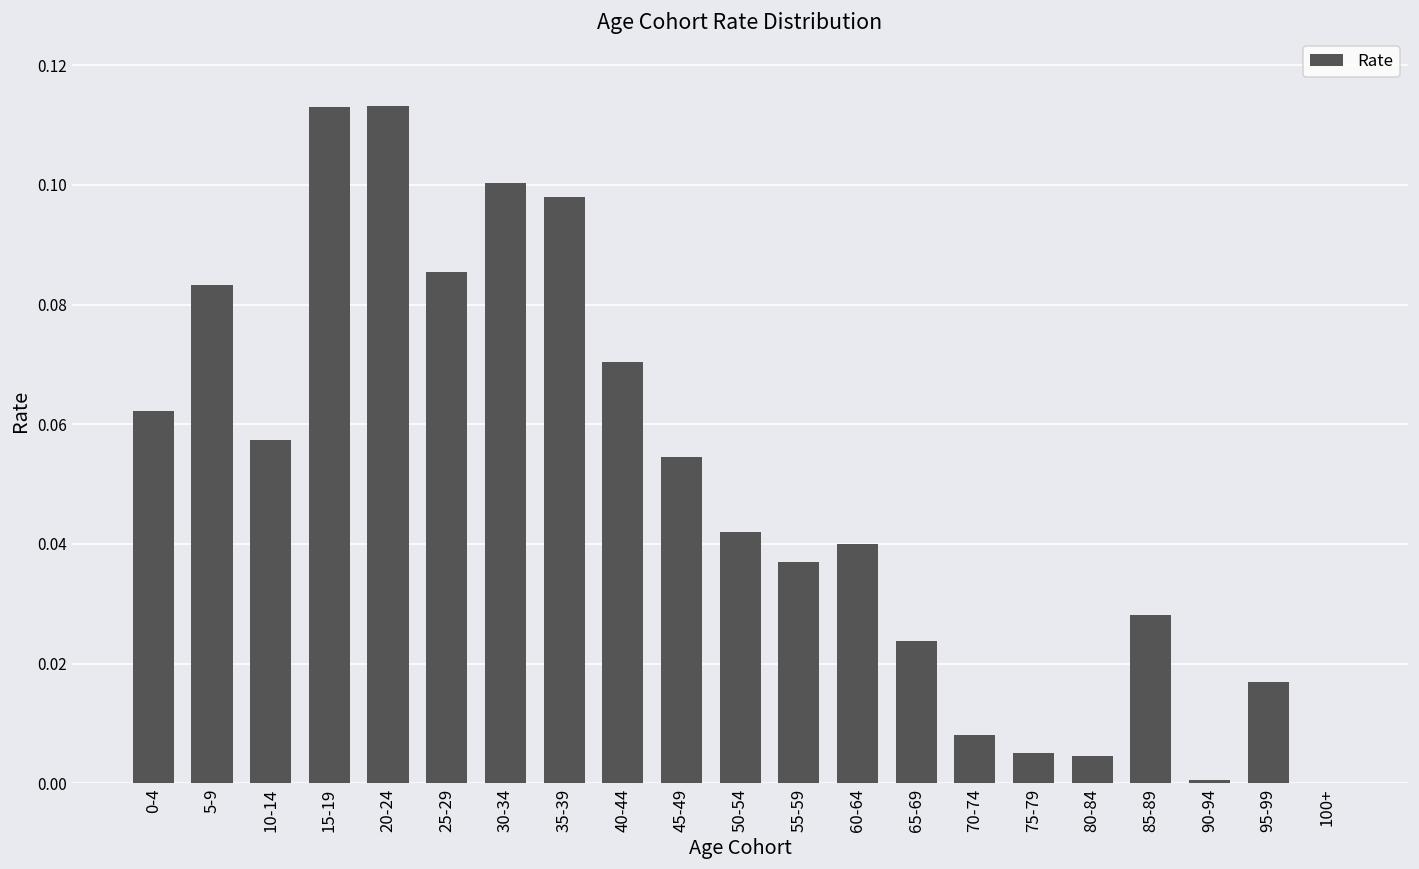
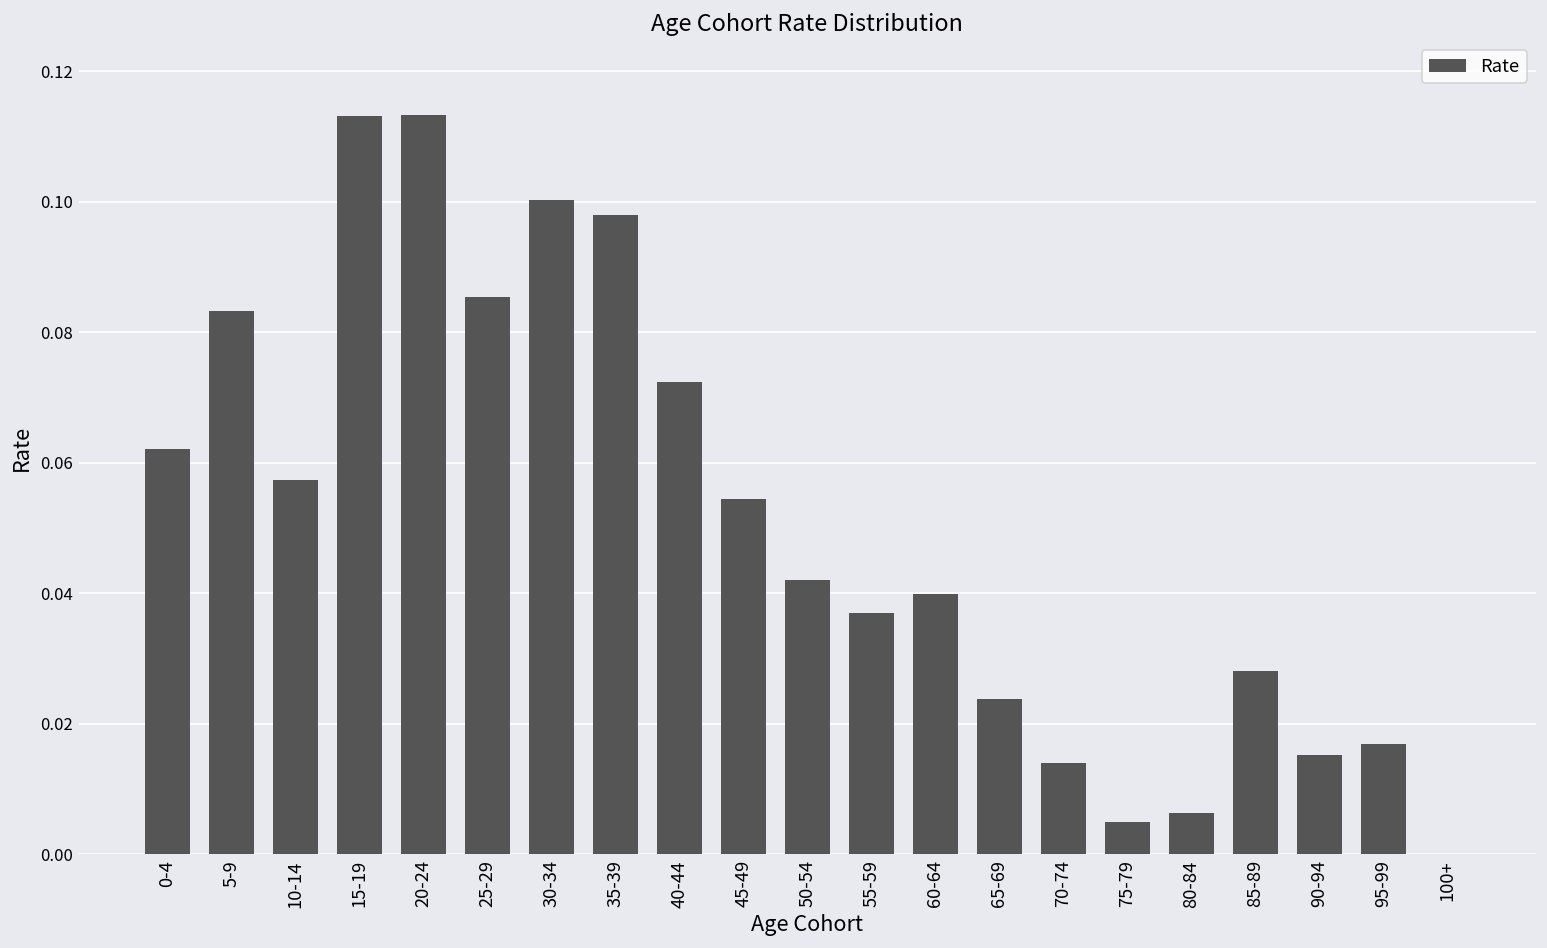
  {
    "0-4": 0.062,
    "5-9": 0.083,
    "10-14": 0.057,
    "15-19": 0.113,
    "20-24": 0.113,
    "25-29": 0.085,
    "30-34": 0.100,
    "35-39": 0.098,
-   "40-44": 0.070,
+   "40-44": 0.072,
    "45-49": 0.054,
    "50-54": 0.042,
    "55-59": 0.037,
    "60-64": 0.040,
    "65-69": 0.024,
-   "70-74": 0.008,
+   "70-74": 0.014,
    "75-79": 0.005,
-   "80-84": 0.004,
+   "80-84": 0.006,
    "85-89": 0.028,
-   "90-94": 0.001,
+   "90-94": 0.015,
    "95-99": 0.017
  }
